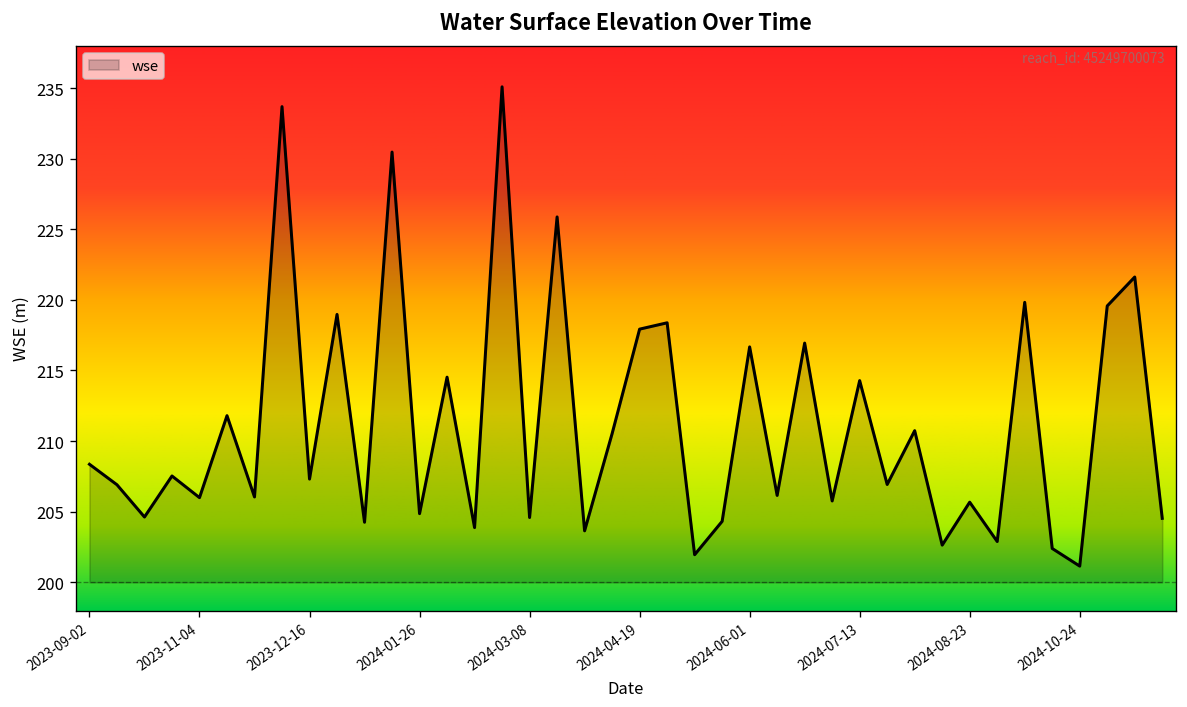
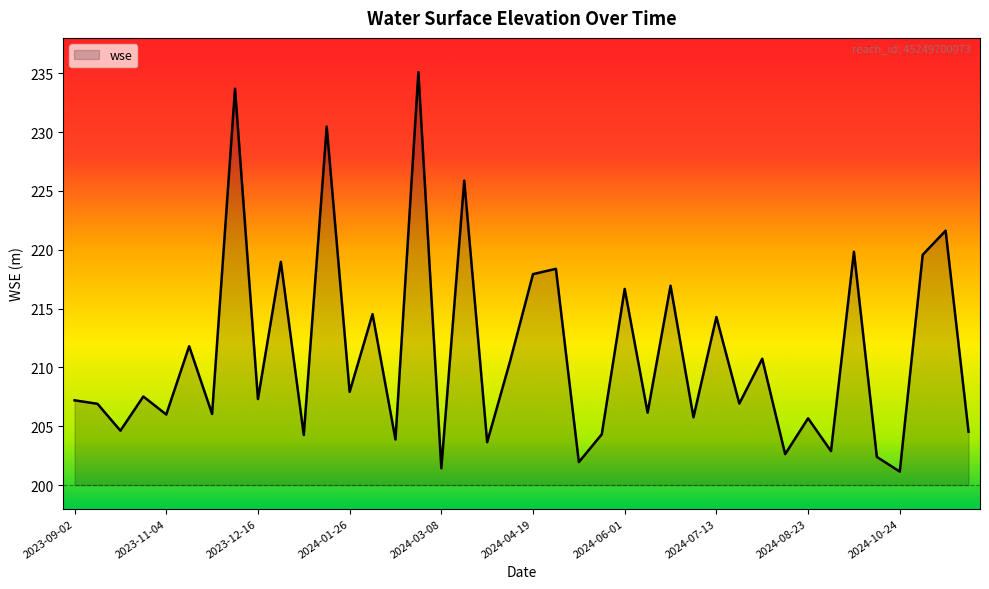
  {
-   "2023-09-02": 208.4,
+   "2023-09-02": 207.2,
    "2023-11-04": 206.0,
    "2023-12-16": 207.3,
-   "2024-01-26": 204.9,
-   "2024-03-08": 204.6,
+   "2024-01-26": 207.9,
+   "2024-03-08": 201.4,
    "2024-04-19": 217.9,
    "2024-06-01": 216.7,
    "2024-07-13": 214.3,
    "2024-08-23": 205.7,
    "2024-10-24": 201.1
  }
